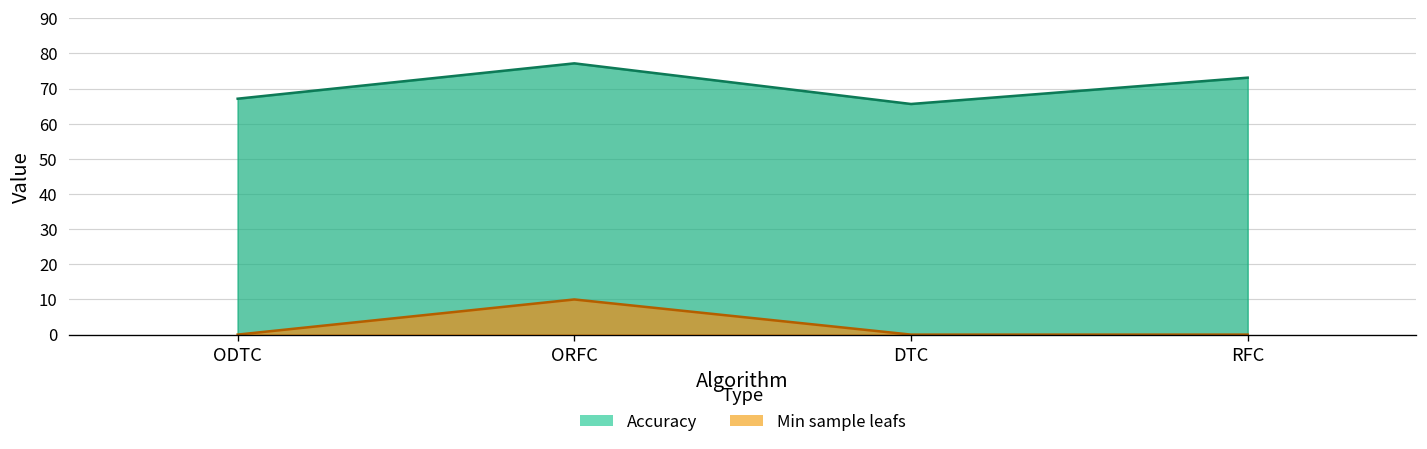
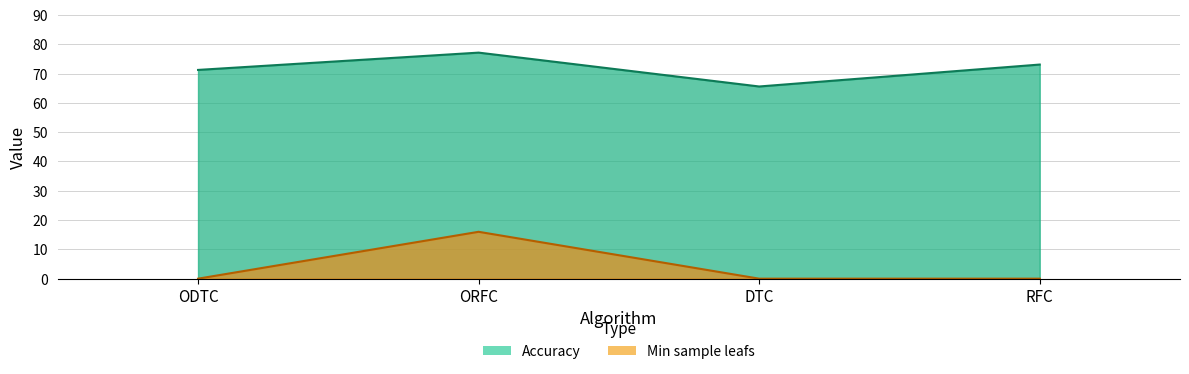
  {
    "Accuracy": {
-     "ODTC": 67,
+     "ODTC": 71,
      "ORFC": 77,
      "DTC": 66,
      "RFC": 73
    },
    "Min sample leafs": {
      "ODTC": 0,
-     "ORFC": 10,
+     "ORFC": 16,
      "DTC": 0,
      "RFC": 0
    }
  }
